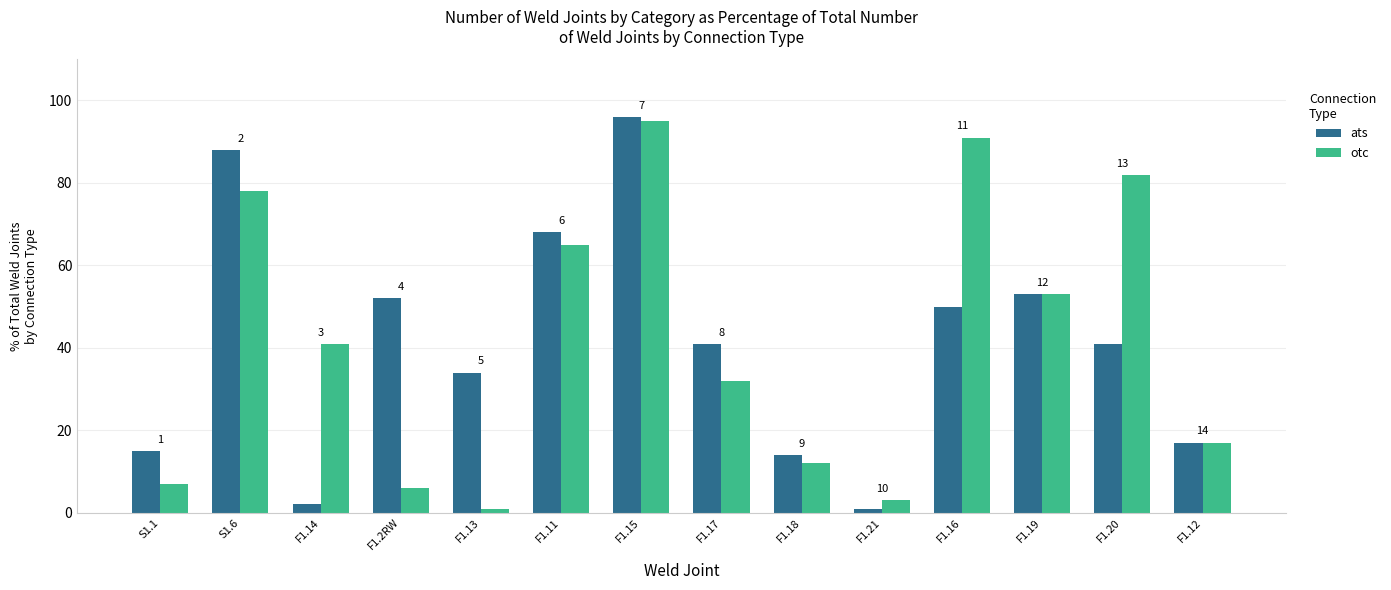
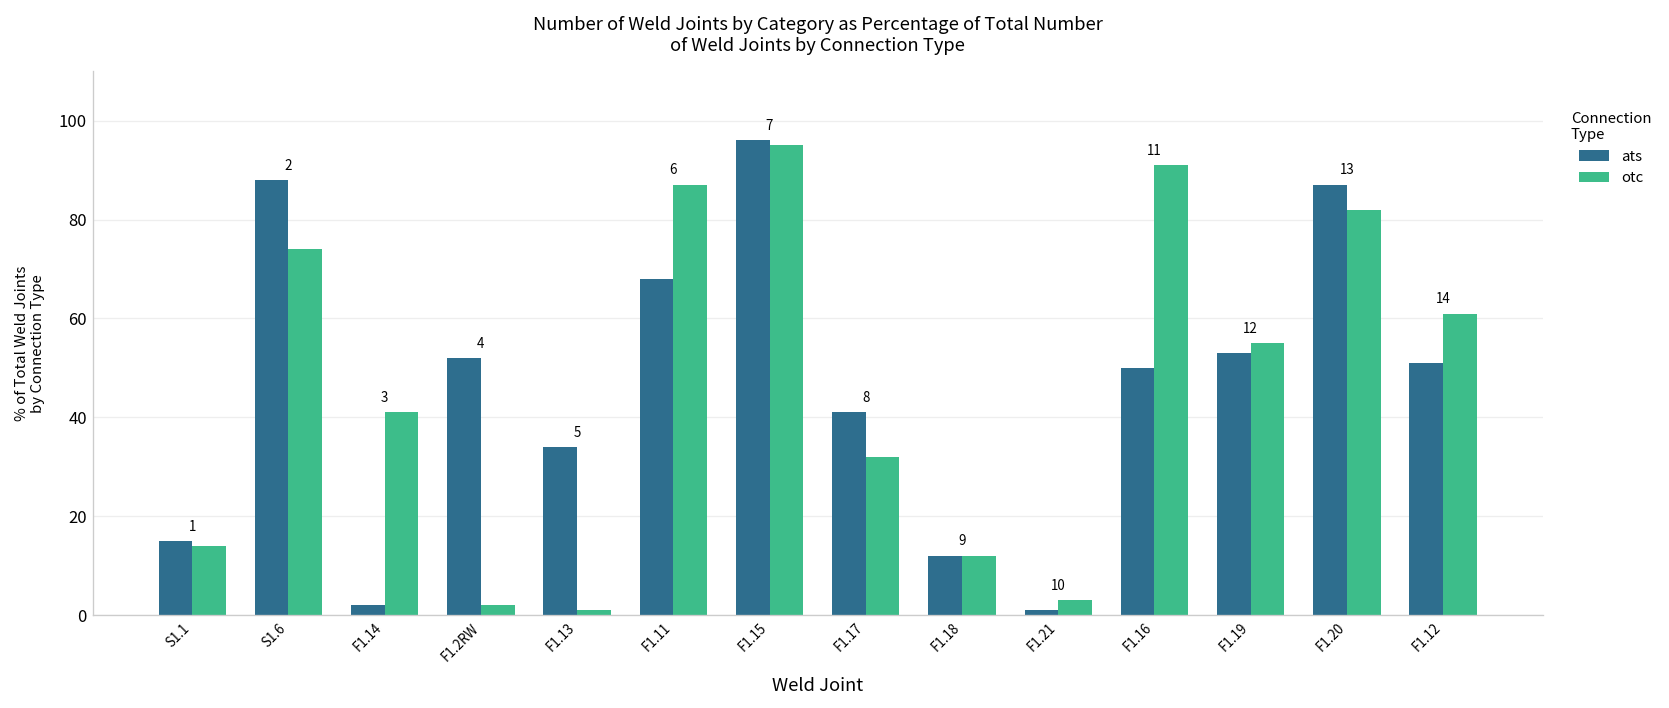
  {
    "ats": {
      "F1.14": 2,
      "F1.11": 68,
-     "F1.18": 14,
+     "F1.18": 12,
      "F1.21": 1,
      "F1.16": 50,
      "F1.19": 53,
-     "F1.20": 41,
-     "F1.12": 17
+     "F1.20": 87,
+     "F1.12": 51
    },
    "otc": {
-     "S1.1": 7,
-     "S1.6": 78,
-     "F1.2RW": 6,
+     "S1.1": 14,
+     "S1.6": 74,
+     "F1.2RW": 2,
      "F1.13": 1,
-     "F1.11": 65,
+     "F1.11": 87,
      "F1.15": 95,
      "F1.17": 32,
-     "F1.19": 53,
+     "F1.19": 55,
      "F1.20": 82,
-     "F1.12": 17
+     "F1.12": 61
    }
  }
